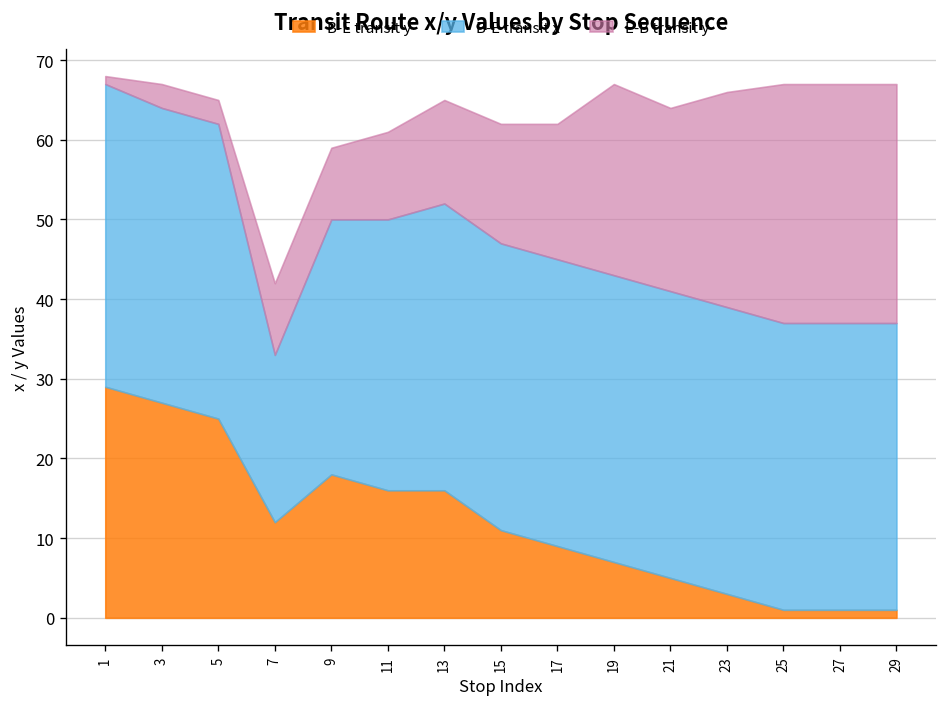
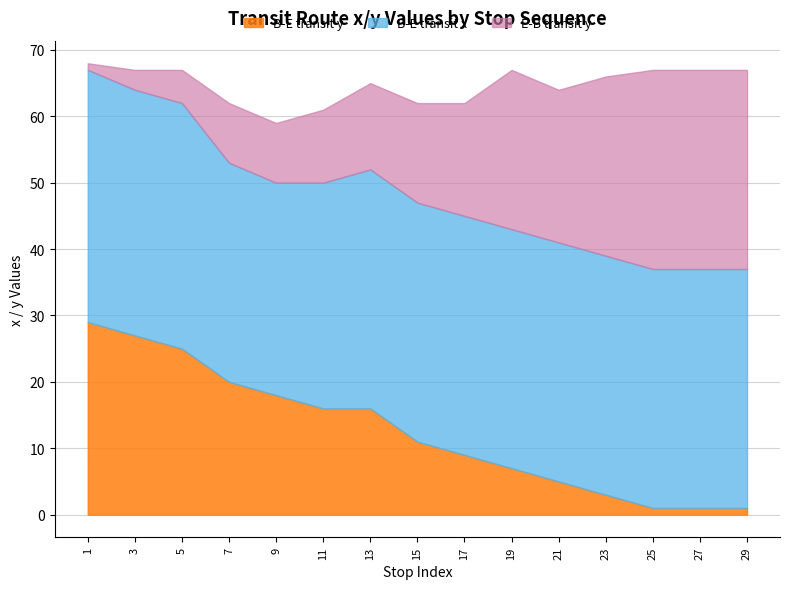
  {
    "B-E transit y": {
      "1": 29,
      "3": 27,
      "5": 25,
-     "7": 12,
+     "7": 20,
      "9": 18,
      "11": 16,
      "13": 16,
      "15": 11,
      "17": 9,
      "19": 7,
      "21": 5,
      "23": 3,
      "25": 1,
      "27": 1,
      "29": 1
    },
    "B-E transit x": {
      "1": 38,
      "3": 37,
      "5": 37,
-     "7": 21,
+     "7": 33,
      "9": 32,
      "11": 34,
      "13": 36,
      "15": 36,
      "17": 36,
      "19": 36,
      "21": 36,
      "23": 36,
      "25": 36,
      "27": 36,
      "29": 36
    },
    "E-B transit y": {
      "1": 1,
      "3": 3,
-     "5": 3,
+     "5": 5,
      "7": 9,
      "9": 9,
      "11": 11,
      "13": 13,
      "15": 15,
      "17": 17,
      "19": 24,
      "21": 23,
      "23": 27,
      "25": 30,
      "27": 30,
      "29": 30
    }
  }
